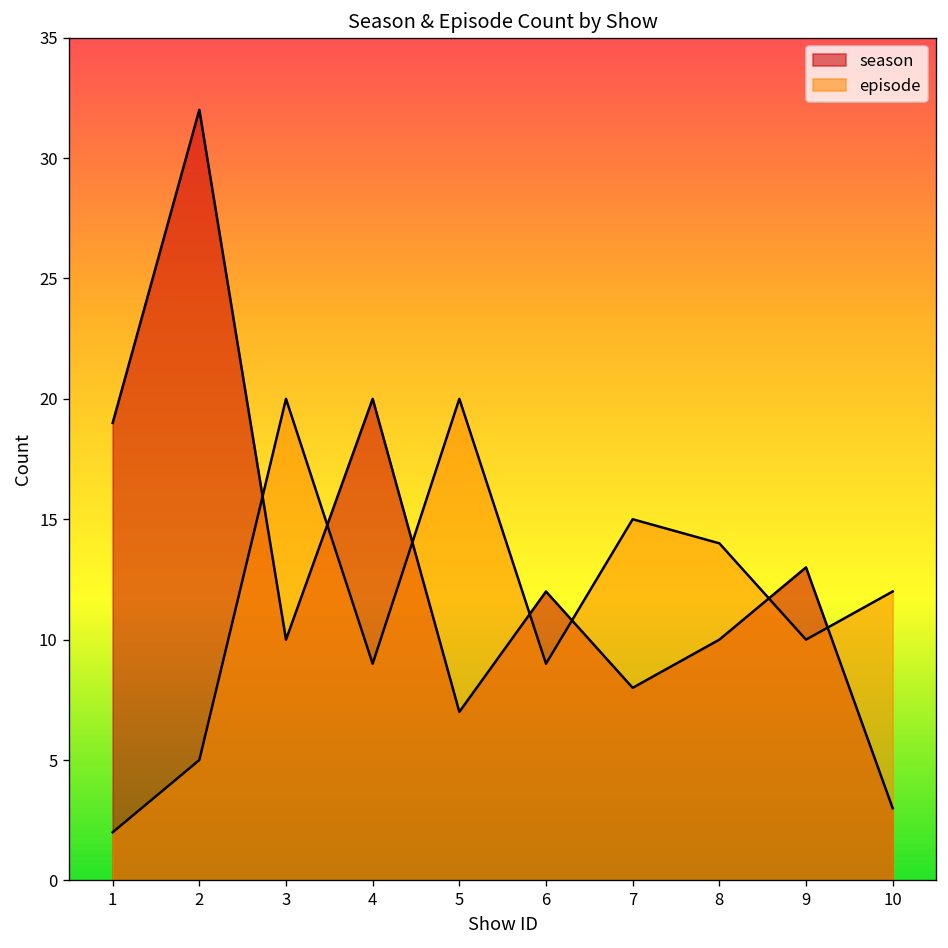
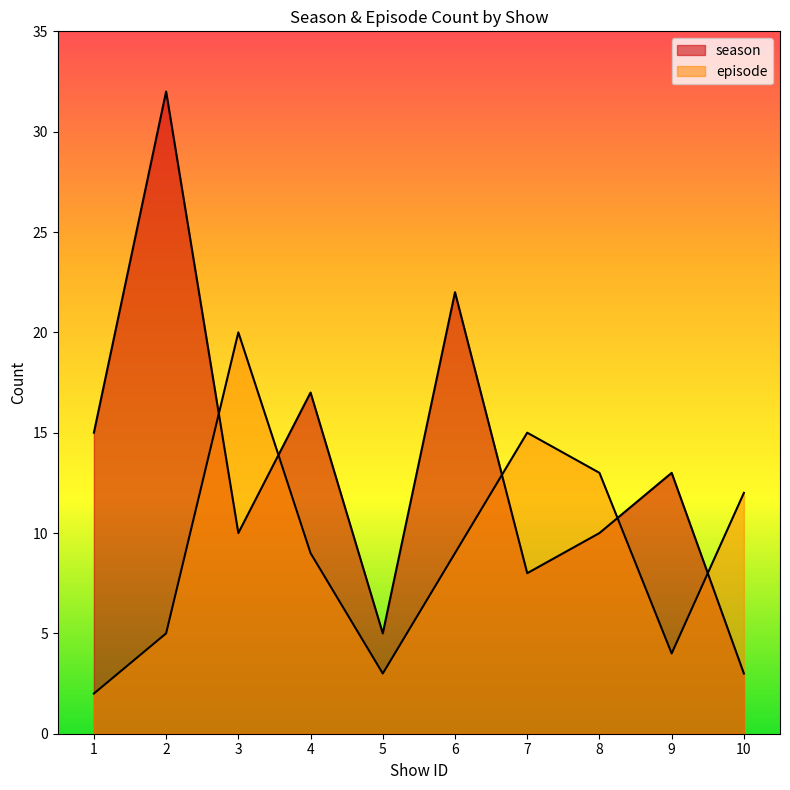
  {
    "season": {
-     "1": 19,
+     "1": 15,
      "2": 32,
      "3": 10,
-     "4": 20,
-     "5": 7,
-     "6": 12,
+     "4": 17,
+     "5": 5,
+     "6": 22,
      "7": 8,
      "8": 10,
      "9": 13,
      "10": 3
    },
    "episode": {
      "1": 2,
      "2": 5,
      "3": 20,
      "4": 9,
-     "5": 20,
+     "5": 3,
      "6": 9,
      "7": 15,
-     "8": 14,
-     "9": 10,
+     "8": 13,
+     "9": 4,
      "10": 12
    }
  }
